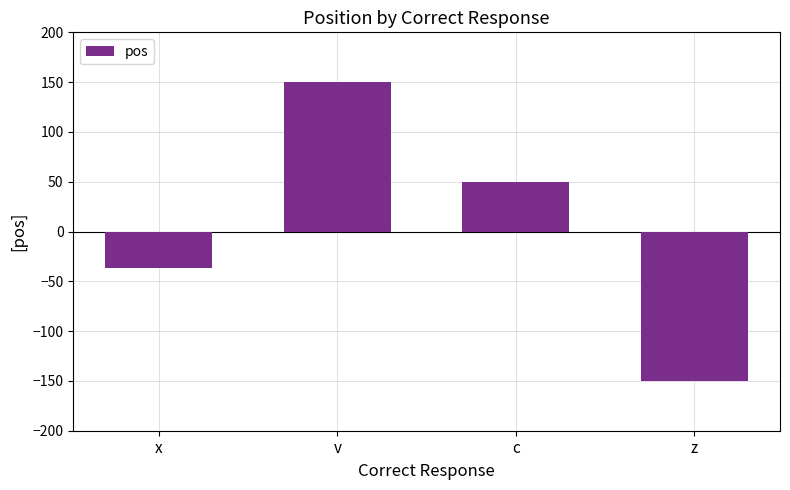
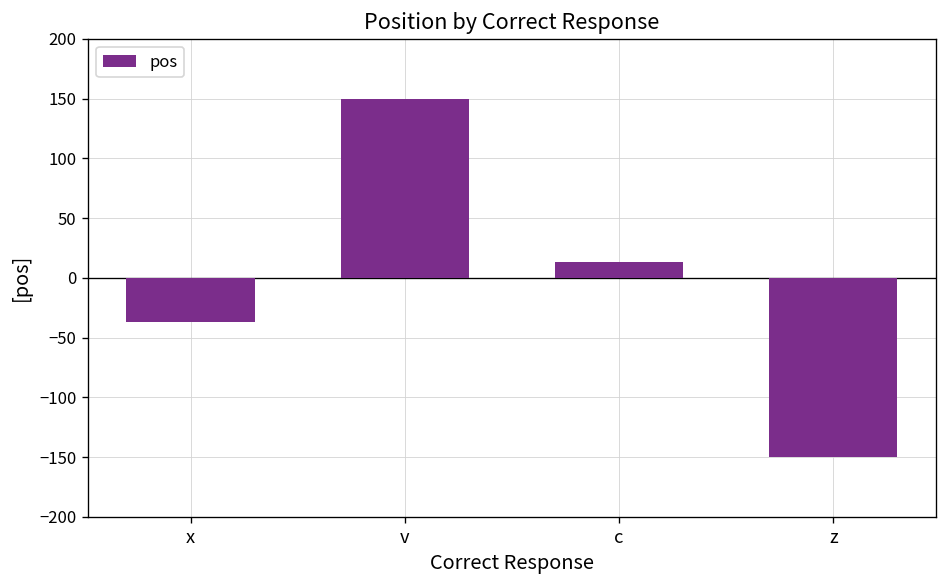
  {
    "x": -40,
    "v": 150,
-   "c": 50,
+   "c": 10,
    "z": -150
  }
